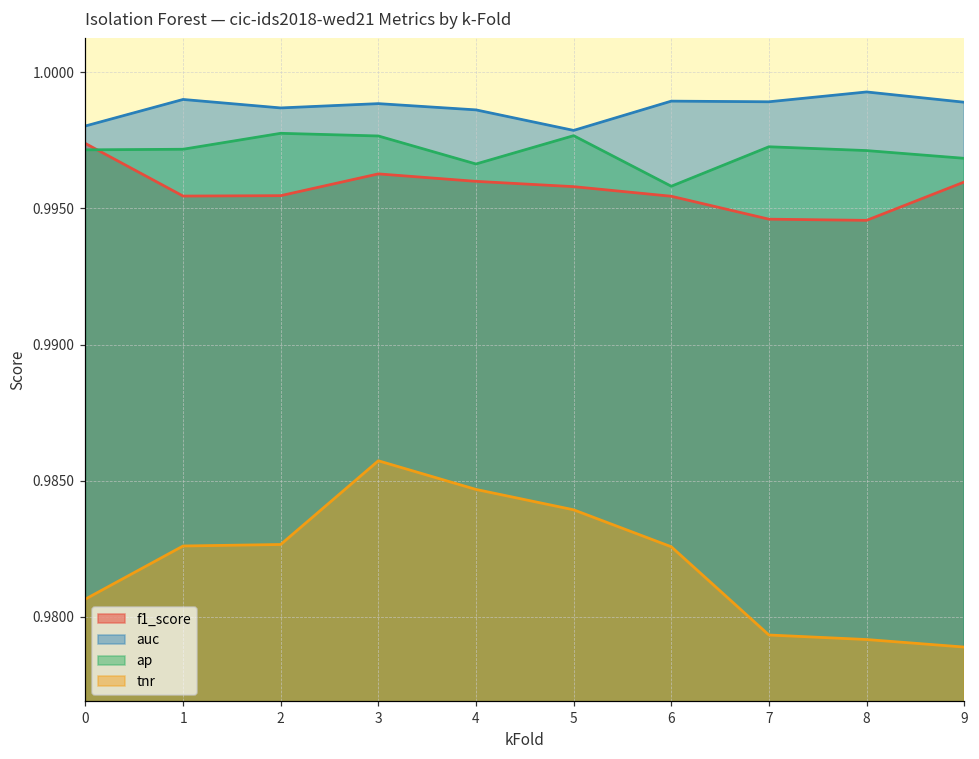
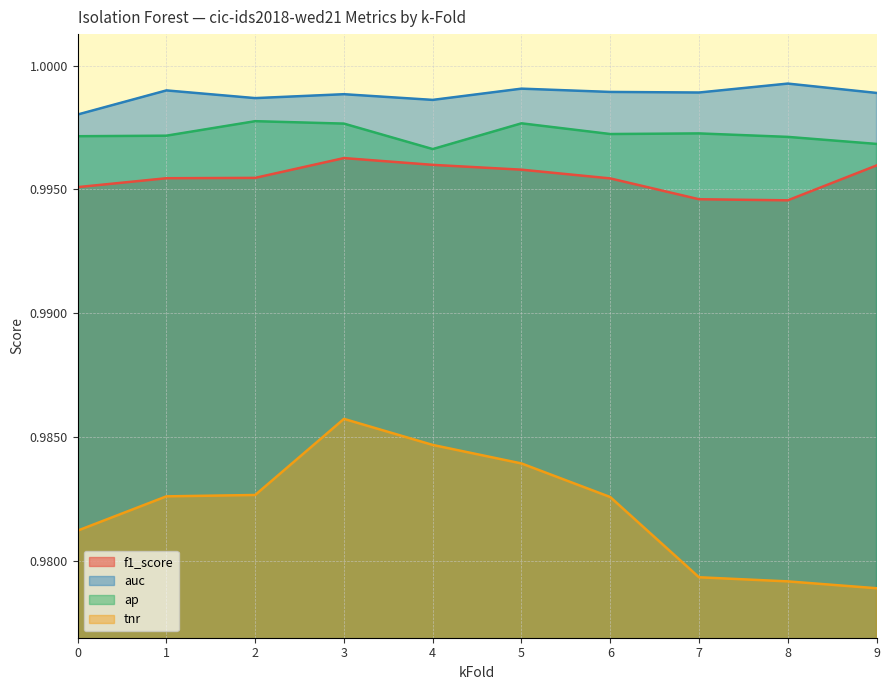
  {
    "f1_score": {
-     "0": 0.9974,
+     "0": 0.9951,
      "1": 0.9955,
      "2": 0.9955,
      "3": 0.9963,
      "4": 0.9960,
      "5": 0.9958,
      "6": 0.9954,
      "7": 0.9946,
      "8": 0.9946,
      "9": 0.9960
    },
    "auc": {
      "0": 0.9980,
      "1": 0.9990,
      "2": 0.9987,
      "3": 0.9989,
      "4": 0.9986,
-     "5": 0.9979,
+     "5": 0.9991,
      "6": 0.9989,
      "7": 0.9989,
      "8": 0.9993,
      "9": 0.9989
    },
    "ap": {
      "0": 0.9972,
      "1": 0.9972,
      "2": 0.9978,
      "3": 0.9977,
      "4": 0.9966,
      "5": 0.9977,
-     "6": 0.9958,
+     "6": 0.9972,
      "7": 0.9973,
      "8": 0.9971,
      "9": 0.9968
    },
    "tnr": {
-     "0": 0.9806,
+     "0": 0.9812,
      "1": 0.9826,
      "2": 0.9827,
      "3": 0.9857,
      "4": 0.9847,
      "5": 0.9839,
      "6": 0.9826,
      "7": 0.9793,
      "8": 0.9792,
      "9": 0.9789
    }
  }
